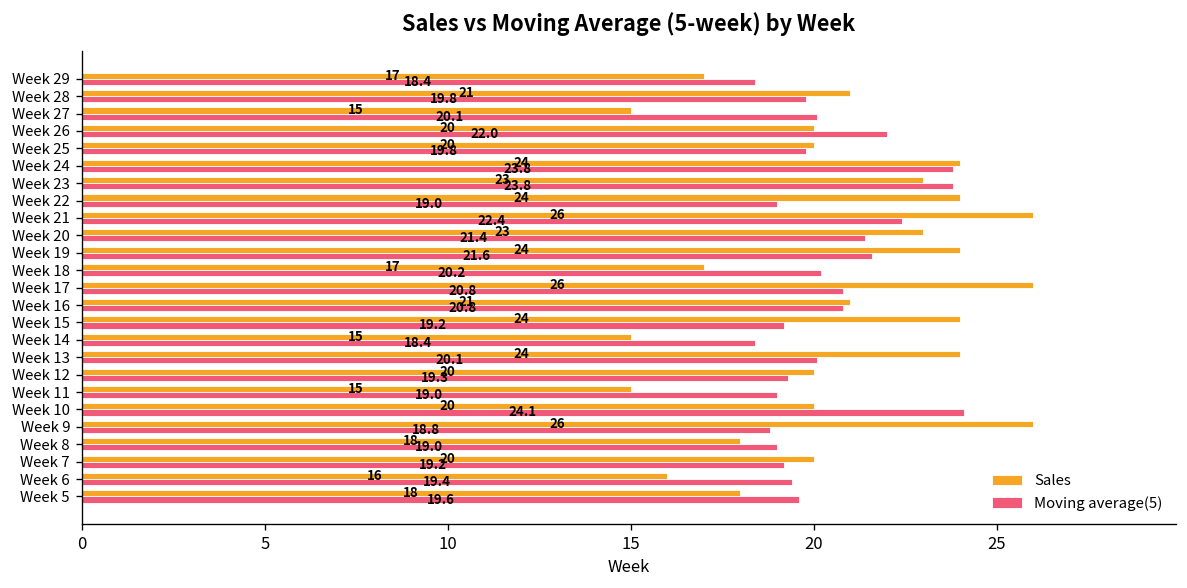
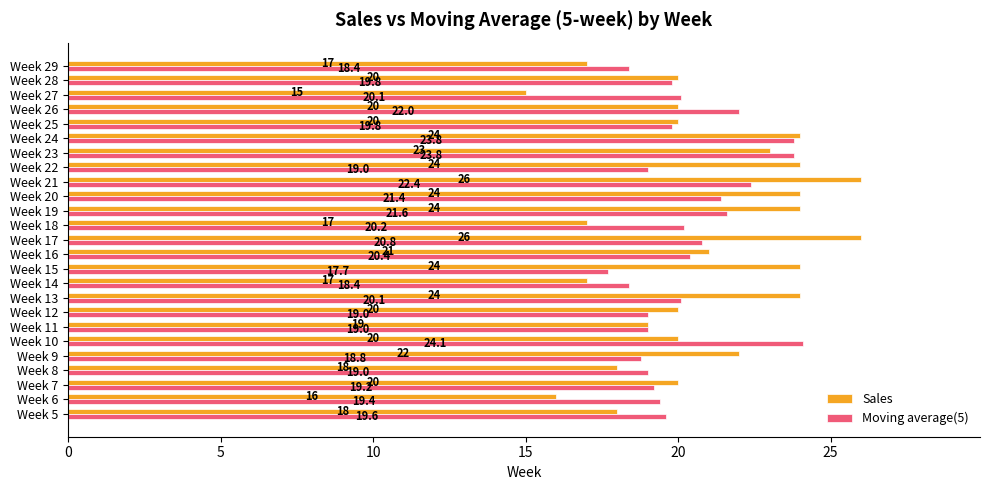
  {
    "Sales": {
      "Week 29": 17,
-     "Week 28": 21,
+     "Week 28": 20,
      "Week 27": 15,
      "Week 21": 26,
-     "Week 20": 23,
+     "Week 20": 24,
      "Week 19": 24,
      "Week 18": 17,
      "Week 17": 26,
      "Week 15": 24,
-     "Week 14": 15,
+     "Week 14": 17,
      "Week 13": 24,
-     "Week 11": 15,
+     "Week 11": 19,
      "Week 10": 20,
-     "Week 9": 26,
+     "Week 9": 22,
      "Week 8": 18,
      "Week 6": 16,
      "Week 5": 18
    },
    "Moving average(5)": {
      "Week 29": 18.4,
      "Week 26": 22.0,
      "Week 22": 19.0,
      "Week 21": 22.4,
      "Week 20": 21.4,
      "Week 19": 21.6,
      "Week 18": 20.2,
-     "Week 16": 20.8,
-     "Week 15": 19.2,
+     "Week 16": 20.4,
+     "Week 15": 17.7,
      "Week 14": 18.4,
-     "Week 12": 19.3,
+     "Week 12": 19.0,
      "Week 10": 24.1,
      "Week 9": 18.8,
      "Week 8": 19.0,
      "Week 6": 19.4,
      "Week 5": 19.6
    }
  }
